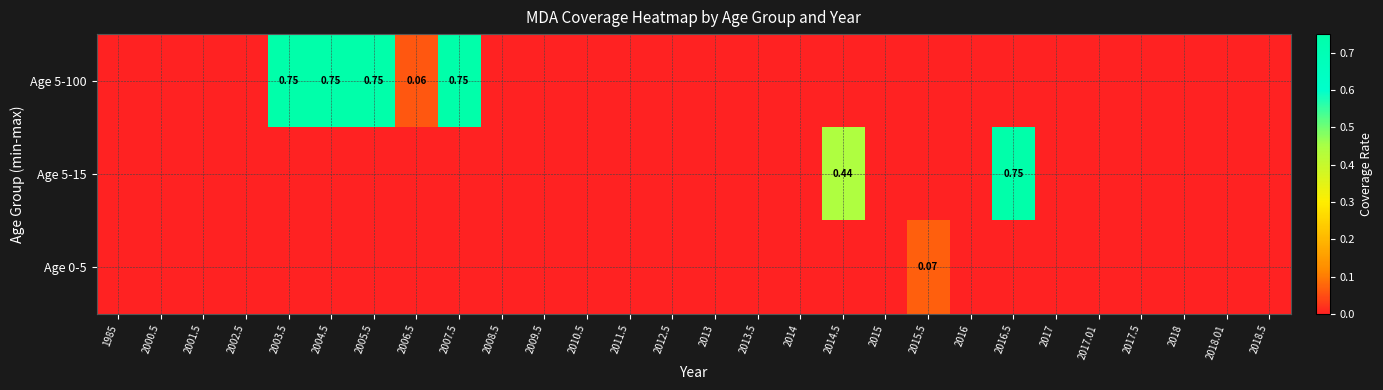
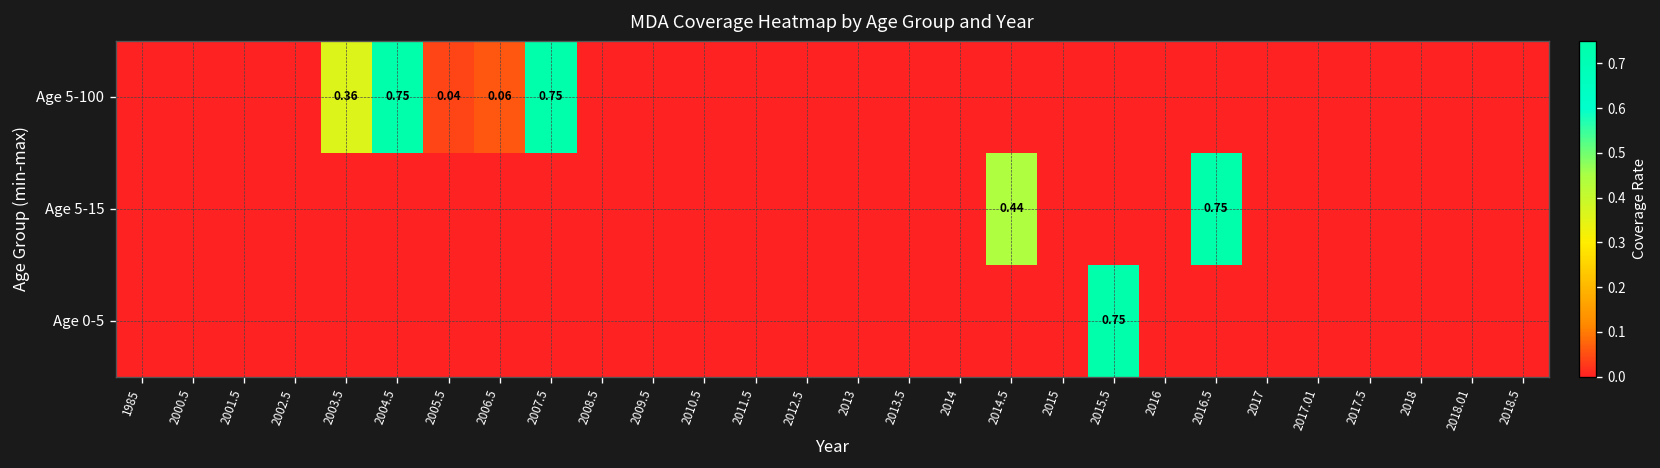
  {
    "Age 5-100": {
-     "2003.5": 0.75,
+     "2003.5": 0.36,
      "2004.5": 0.75,
-     "2005.5": 0.75,
+     "2005.5": 0.04,
      "2006.5": 0.06,
      "2007.5": 0.75
    },
    "Age 5-15": {
      "2014.5": 0.44,
      "2016.5": 0.75
    },
    "Age 0-5": {
-     "2015.5": 0.07
+     "2015.5": 0.75
    }
  }
